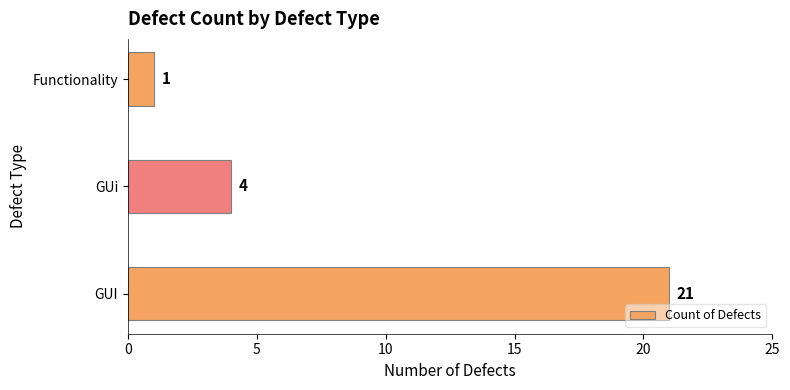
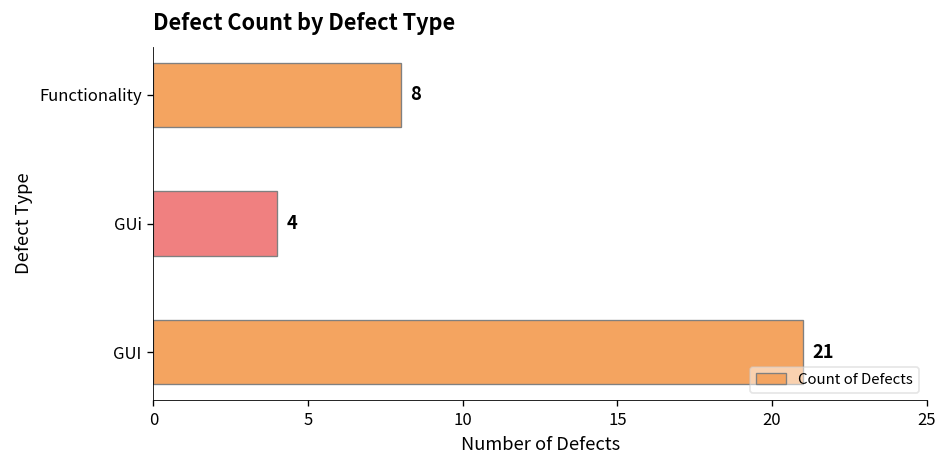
  {
-   "Functionality": 1,
+   "Functionality": 8,
    "GUi": 4,
    "GUI": 21
  }
